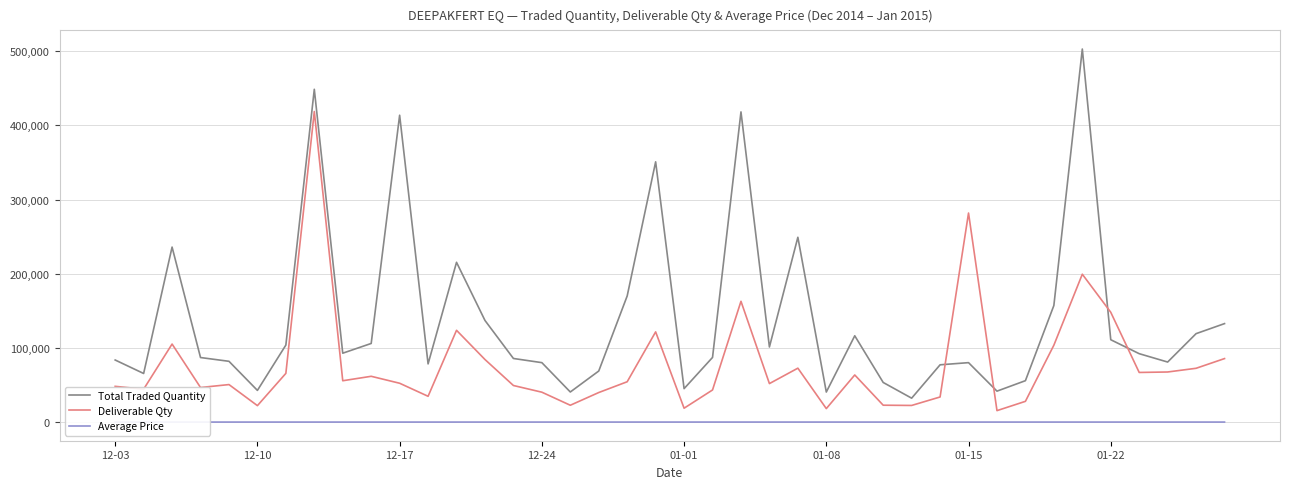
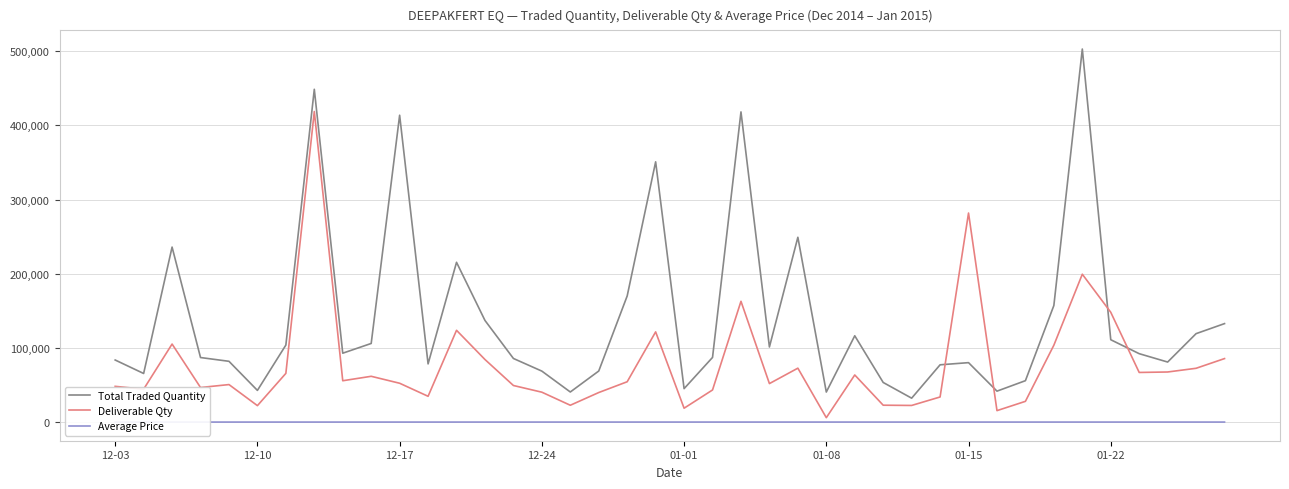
  {
    "Total Traded Quantity": {
      "12-03": "80,000",
      "12-10": "40,000",
      "12-17": "410,000",
-     "12-24": "80,000",
+     "12-24": "70,000",
      "01-01": "50,000",
      "01-08": "40,000",
      "01-15": "80,000",
      "01-22": "110,000"
    },
    "Deliverable Qty": {
      "12-03": "50,000",
      "12-10": "20,000",
      "12-17": "50,000",
      "12-24": "40,000",
      "01-01": "20,000",
-     "01-08": "20,000",
+     "01-08": "10,000",
      "01-15": "280,000",
      "01-22": "150,000"
    },
    "Average Price": {
      "12-10": "0",
      "12-17": "0",
      "12-24": "0",
      "01-01": "0",
      "01-08": "0",
      "01-15": "0",
      "01-22": "0"
    }
  }
